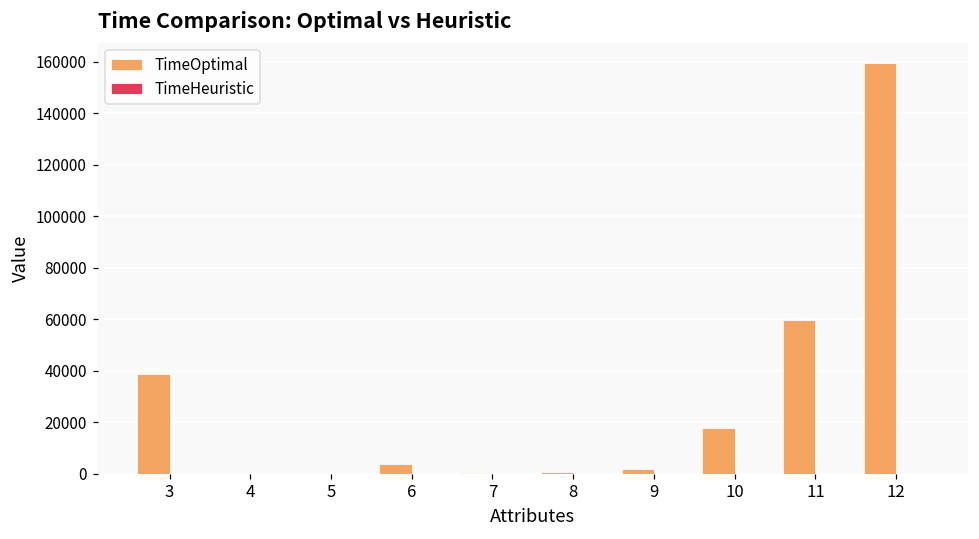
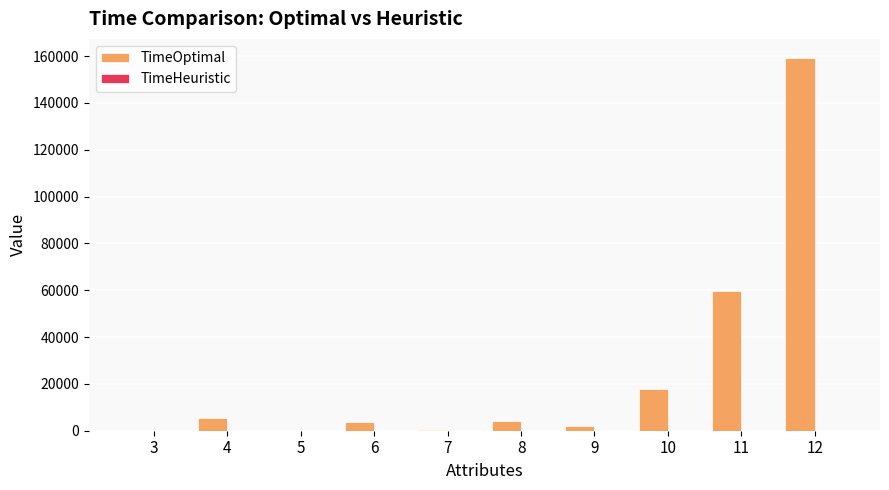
  {
    "TimeOptimal": {
-     "3": 39000,
-     "4": 0,
+     "3": 0,
+     "4": 5000,
      "6": 4000,
-     "8": 1000,
+     "8": 4000,
      "9": 2000,
      "10": 18000,
      "11": 60000,
      "12": 159000
    },
    "TimeHeuristic": {
      "3": 0,
      "4": 0,
      "5": 0,
      "6": 0,
      "7": 0,
      "8": 0,
      "9": 0,
      "10": 0,
      "11": 0,
      "12": 0
    }
  }
